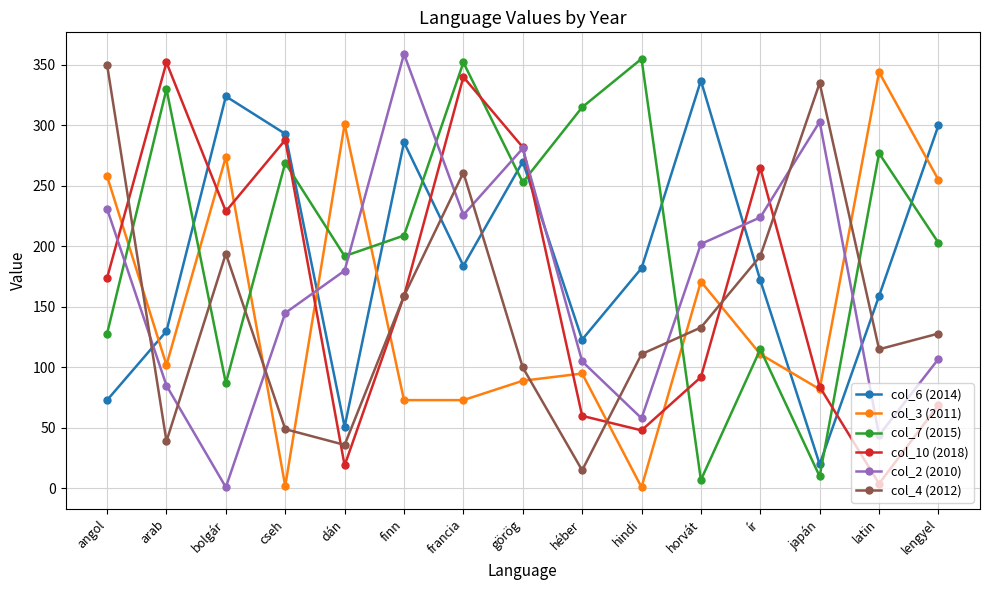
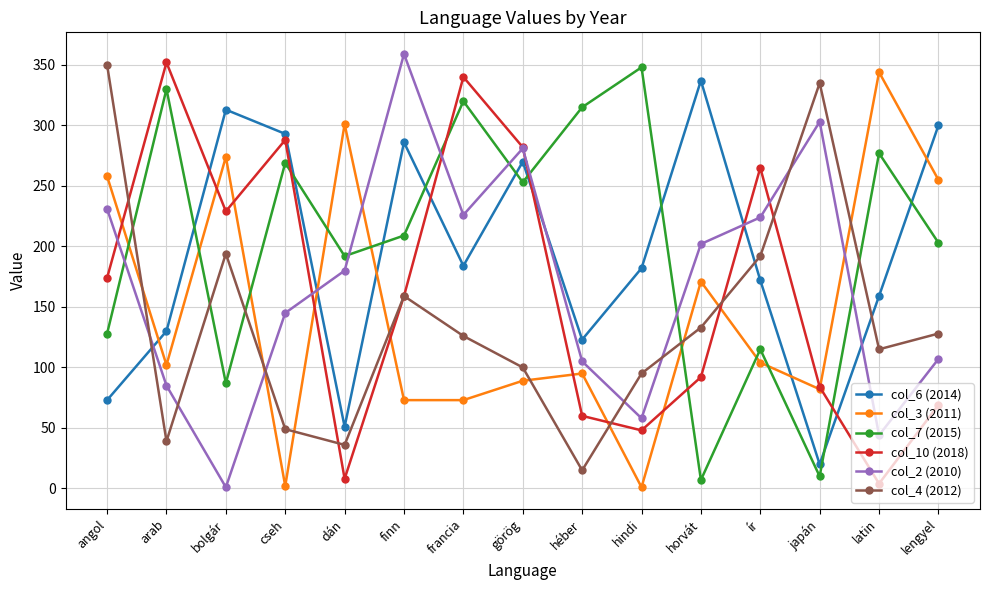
  {
    "col_6 (2014)": {
      "angol": 73,
      "arab": 130,
-     "bolgár": 324,
+     "bolgár": 313,
      "cseh": 293,
      "dán": 51,
      "finn": 286,
      "francia": 184,
      "görög": 270,
      "héber": 123,
      "hindi": 182,
      "horvát": 337,
      "ír": 172,
      "japán": 20,
      "latin": 159,
      "lengyel": 300
    },
    "col_3 (2011)": {
      "angol": 258,
      "arab": 102,
      "bolgár": 274,
      "cseh": 2,
      "dán": 301,
      "finn": 73,
      "francia": 73,
      "görög": 89,
      "héber": 95,
      "hindi": 1,
      "horvát": 171,
-     "ír": 111,
+     "ír": 104,
      "latin": 344,
      "lengyel": 255
    },
    "col_7 (2015)": {
      "angol": 128,
      "arab": 330,
      "bolgár": 87,
      "cseh": 269,
      "dán": 192,
      "finn": 209,
-     "francia": 352,
+     "francia": 320,
      "görög": 253,
      "héber": 315,
-     "hindi": 355,
+     "hindi": 348,
      "horvát": 7,
      "ír": 115,
      "japán": 10,
      "latin": 277,
      "lengyel": 203
    },
    "col_10 (2018)": {
      "angol": 174,
      "arab": 352,
      "bolgár": 229,
      "cseh": 288,
-     "dán": 19,
+     "dán": 8,
      "francia": 340,
      "héber": 60,
      "hindi": 48,
      "horvát": 92,
      "ír": 265
    },
    "col_2 (2010)": {
      "angol": 231,
      "arab": 85,
      "bolgár": 1,
      "cseh": 145,
      "dán": 180,
      "finn": 359,
      "francia": 226,
      "héber": 105,
      "hindi": 58,
      "horvát": 202,
      "ír": 224,
      "japán": 303,
      "lengyel": 107
    },
    "col_4 (2012)": {
      "angol": 350,
      "arab": 39,
      "bolgár": 194,
      "cseh": 49,
      "dán": 36,
-     "francia": 261,
+     "francia": 126,
      "görög": 100,
      "héber": 15,
-     "hindi": 111,
+     "hindi": 95,
      "horvát": 133,
      "ír": 192,
      "japán": 335,
      "latin": 115,
      "lengyel": 128
    }
  }
